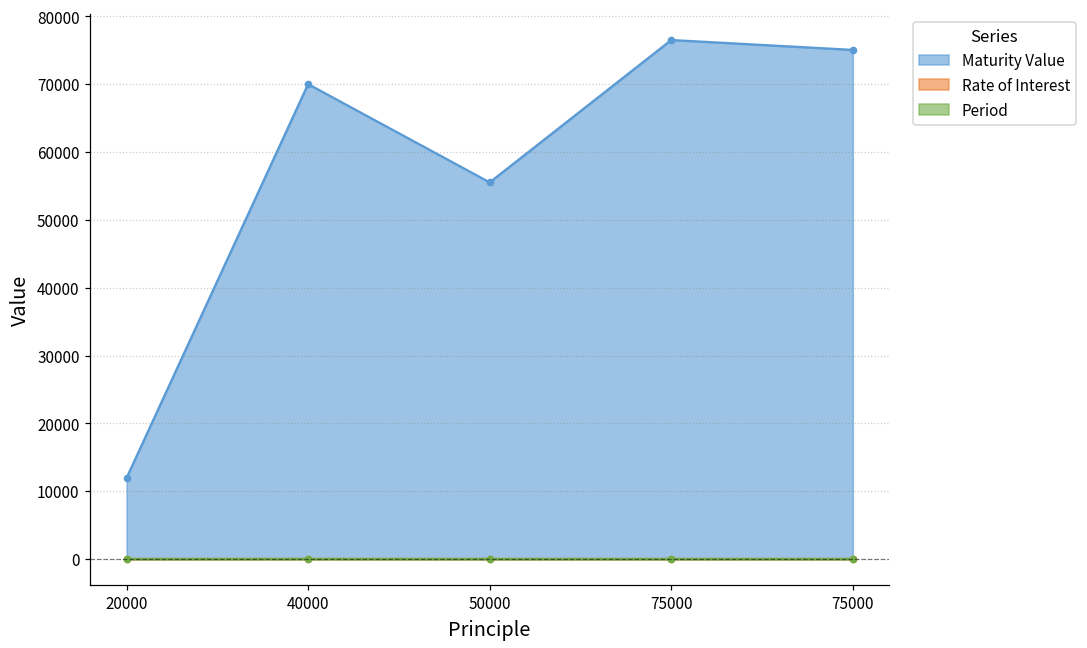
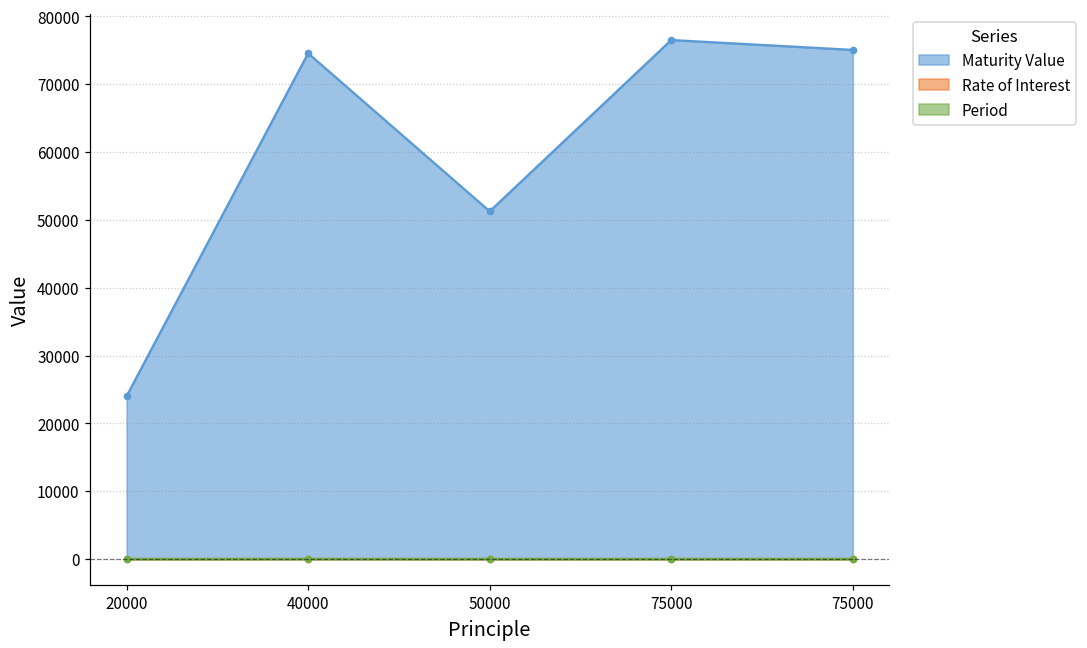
  {
    "Maturity Value": {
-     "20000": 12000,
-     "40000": 70000,
-     "50000": 56000
+     "20000": 24000,
+     "40000": 75000,
+     "50000": 51000
    },
    "Period": {
      "20000": 0,
      "40000": 0,
      "50000": 0
    }
  }
